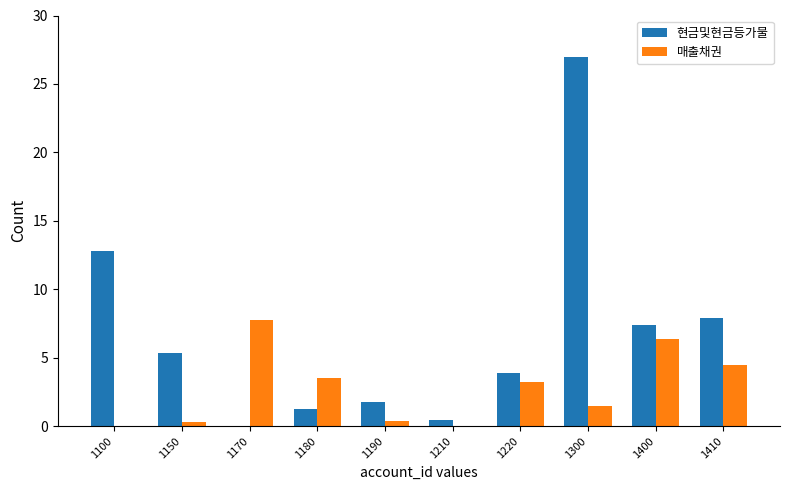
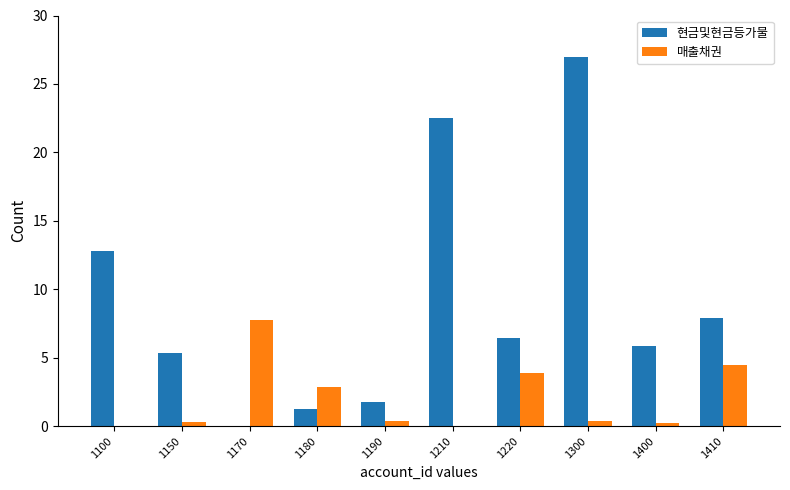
  {
    "현금및현금등가물": {
      "1100": 12.8,
      "1150": 5.4,
      "1180": 1.3,
      "1190": 1.7,
-     "1210": 0.5,
-     "1220": 3.9,
+     "1210": 22.5,
+     "1220": 6.4,
      "1300": 27.0,
-     "1400": 7.4,
+     "1400": 5.8,
      "1410": 7.9
    },
    "매출채권": {
      "1150": 0.3,
      "1170": 7.8,
-     "1180": 3.5,
+     "1180": 2.9,
      "1190": 0.4,
-     "1220": 3.2,
-     "1300": 1.5,
-     "1400": 6.4,
+     "1220": 3.9,
+     "1300": 0.4,
+     "1400": 0.2,
      "1410": 4.5
    }
  }
